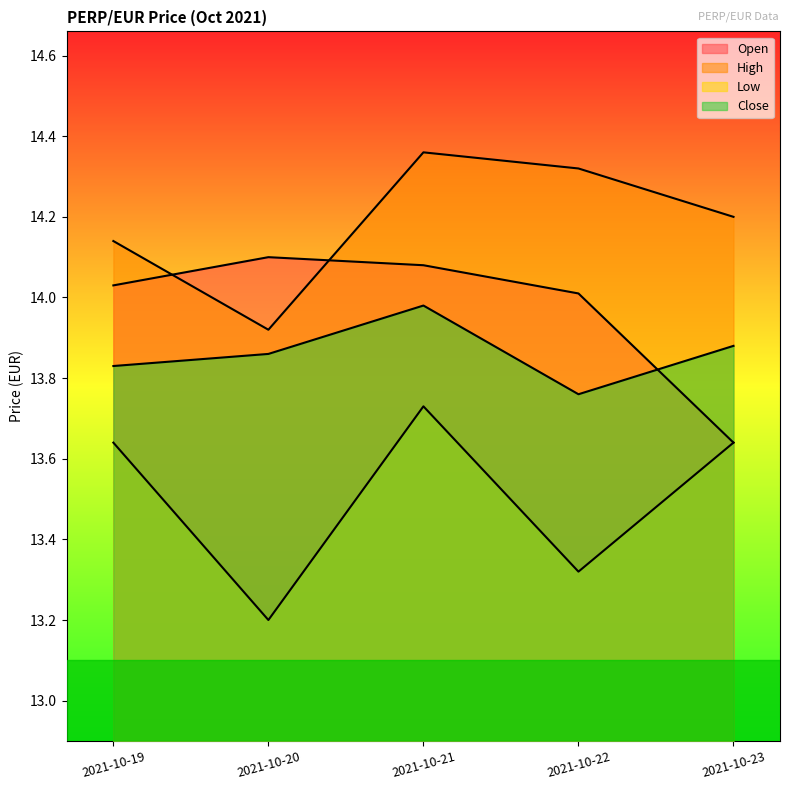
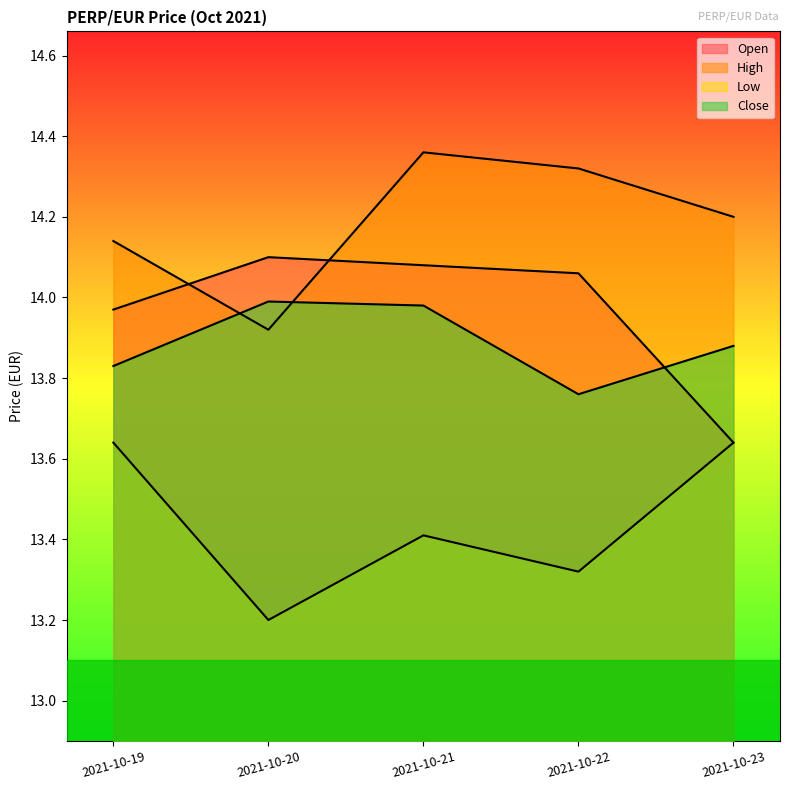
  {
    "Open": {
-     "2021-10-19": 14.03,
+     "2021-10-19": 13.97,
      "2021-10-20": 14.10,
      "2021-10-21": 14.08,
-     "2021-10-22": 14.01
+     "2021-10-22": 14.06
    },
    "High": {
      "2021-10-19": 14.14,
      "2021-10-20": 13.92,
      "2021-10-21": 14.36,
      "2021-10-22": 14.32,
      "2021-10-23": 14.20
    },
    "Low": {
      "2021-10-19": 13.64,
      "2021-10-20": 13.20,
-     "2021-10-21": 13.73,
+     "2021-10-21": 13.41,
      "2021-10-22": 13.32
    },
    "Close": {
      "2021-10-19": 13.83,
-     "2021-10-20": 13.86,
+     "2021-10-20": 13.99,
      "2021-10-21": 13.98,
      "2021-10-22": 13.76,
      "2021-10-23": 13.88
    }
  }
